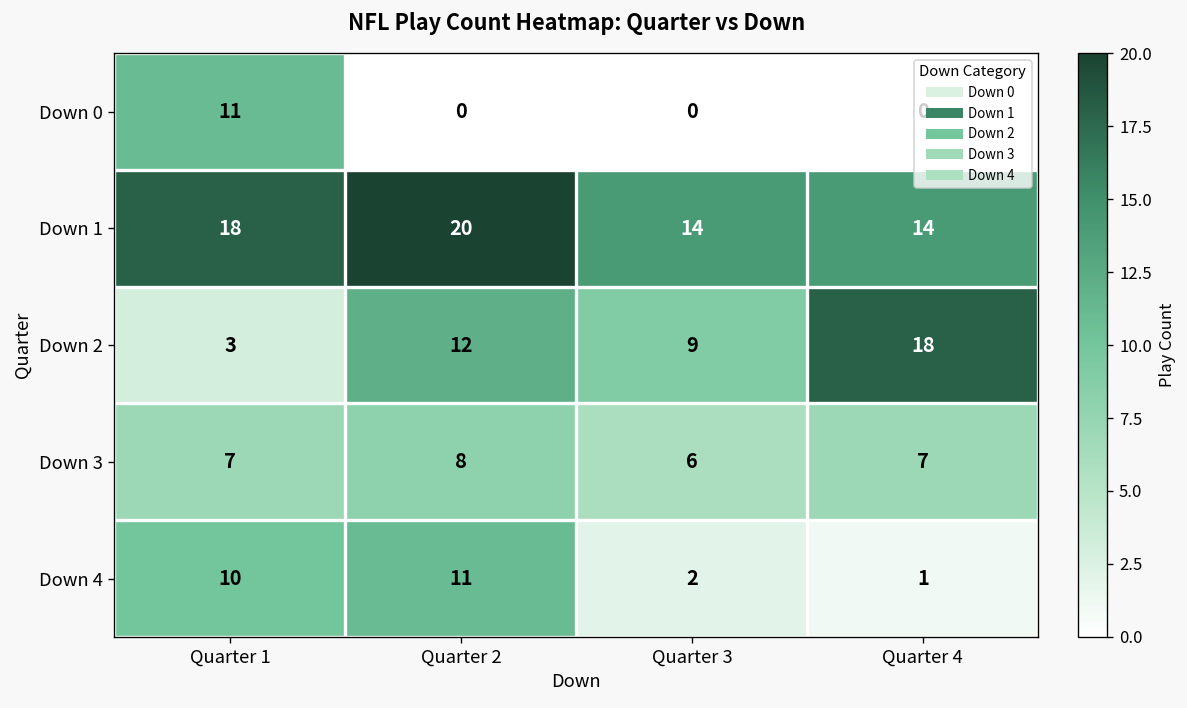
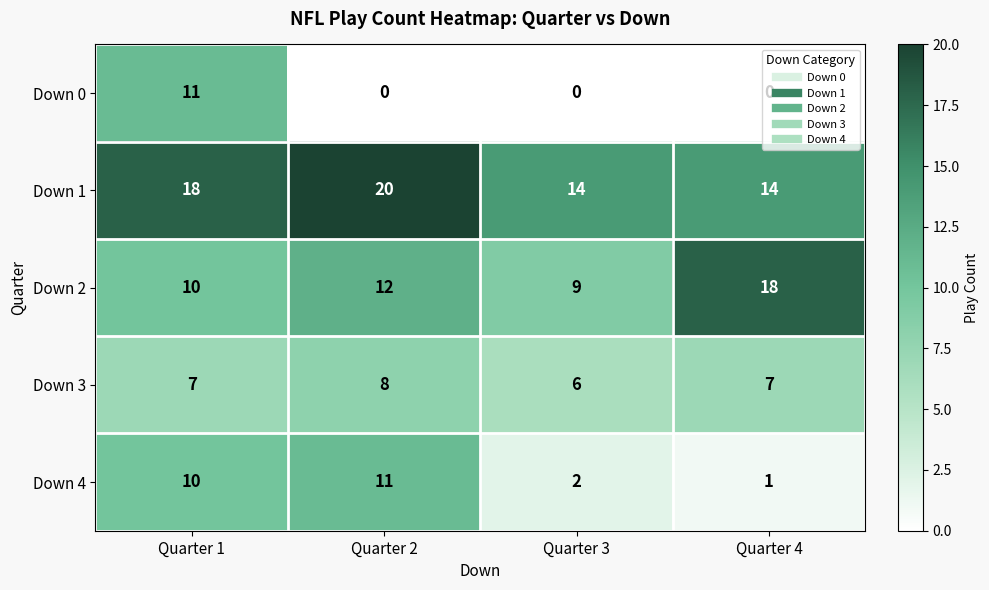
  {
    "Down 0": {
      "Quarter 1": 11,
      "Quarter 2": 0,
      "Quarter 3": 0
    },
    "Down 1": {
      "Quarter 1": 18,
      "Quarter 2": 20,
      "Quarter 3": 14,
      "Quarter 4": 14
    },
    "Down 2": {
-     "Quarter 1": 3,
+     "Quarter 1": 10,
      "Quarter 2": 12,
      "Quarter 3": 9,
      "Quarter 4": 18
    },
    "Down 3": {
      "Quarter 1": 7,
      "Quarter 2": 8,
      "Quarter 3": 6,
      "Quarter 4": 7
    },
    "Down 4": {
      "Quarter 1": 10,
      "Quarter 2": 11,
      "Quarter 3": 2,
      "Quarter 4": 1
    }
  }
